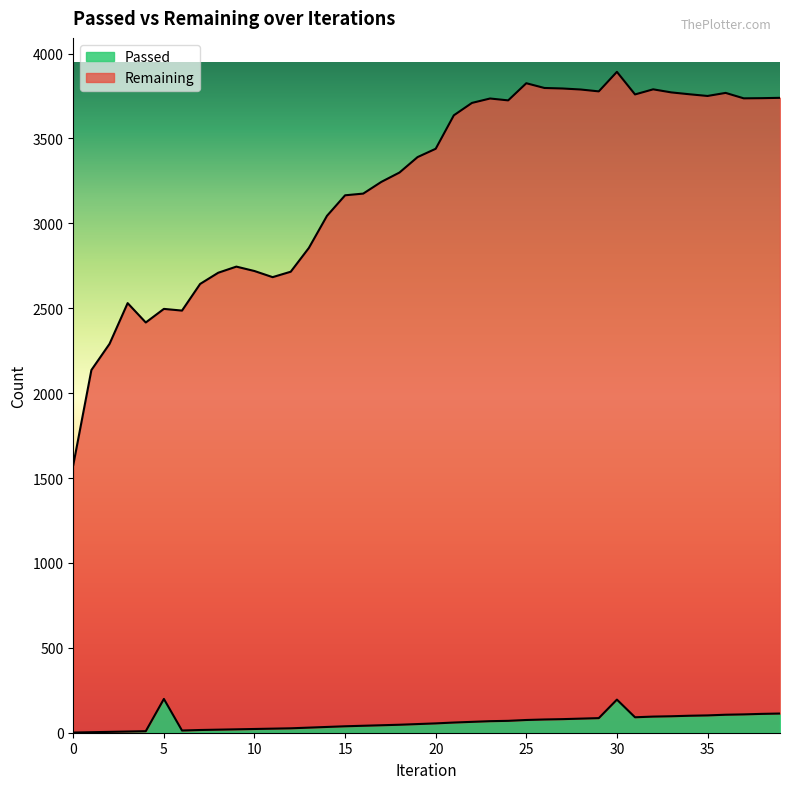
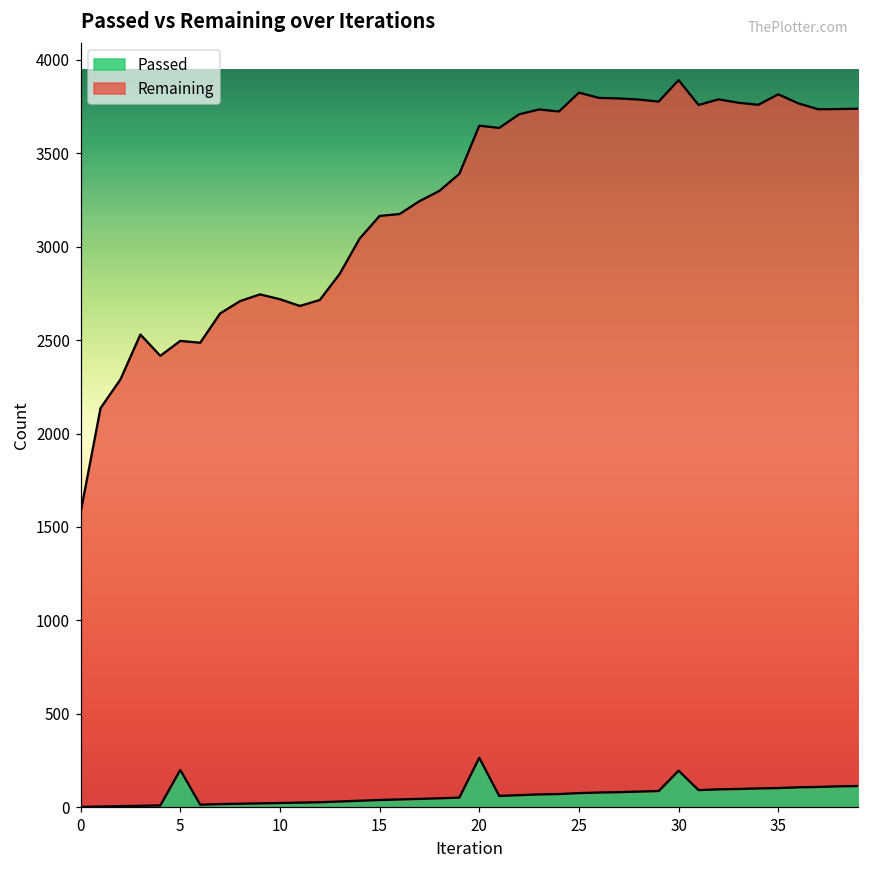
  {
    "Passed": {
      "0": 0,
      "5": 200,
      "10": 20,
      "15": 40,
-     "20": 60,
+     "20": 260,
      "25": 80,
      "30": 200,
      "35": 100
    },
    "Remaining": {
      "0": 1580,
      "5": 2300,
      "10": 2700,
      "15": 3130,
      "20": 3380,
      "25": 3750,
      "30": 3700,
-     "35": 3650
+     "35": 3710
    }
  }
